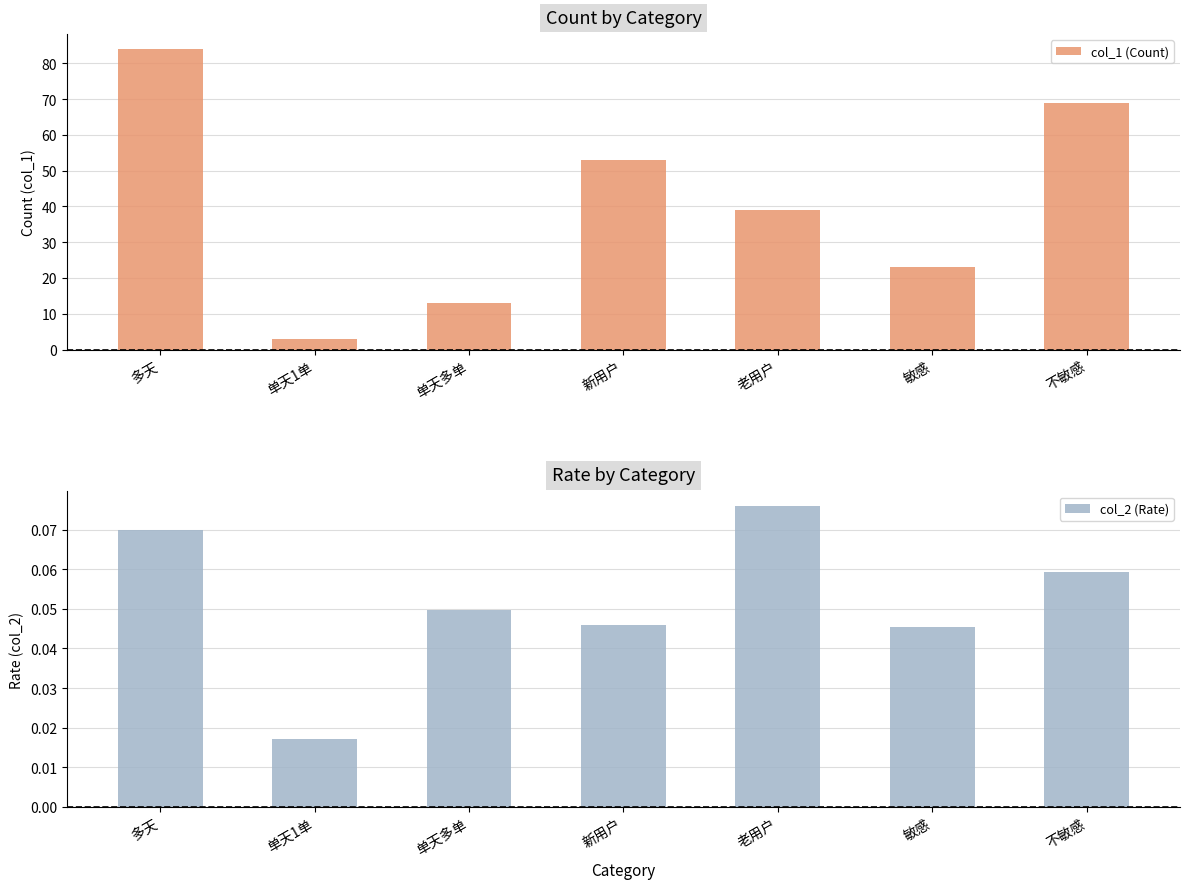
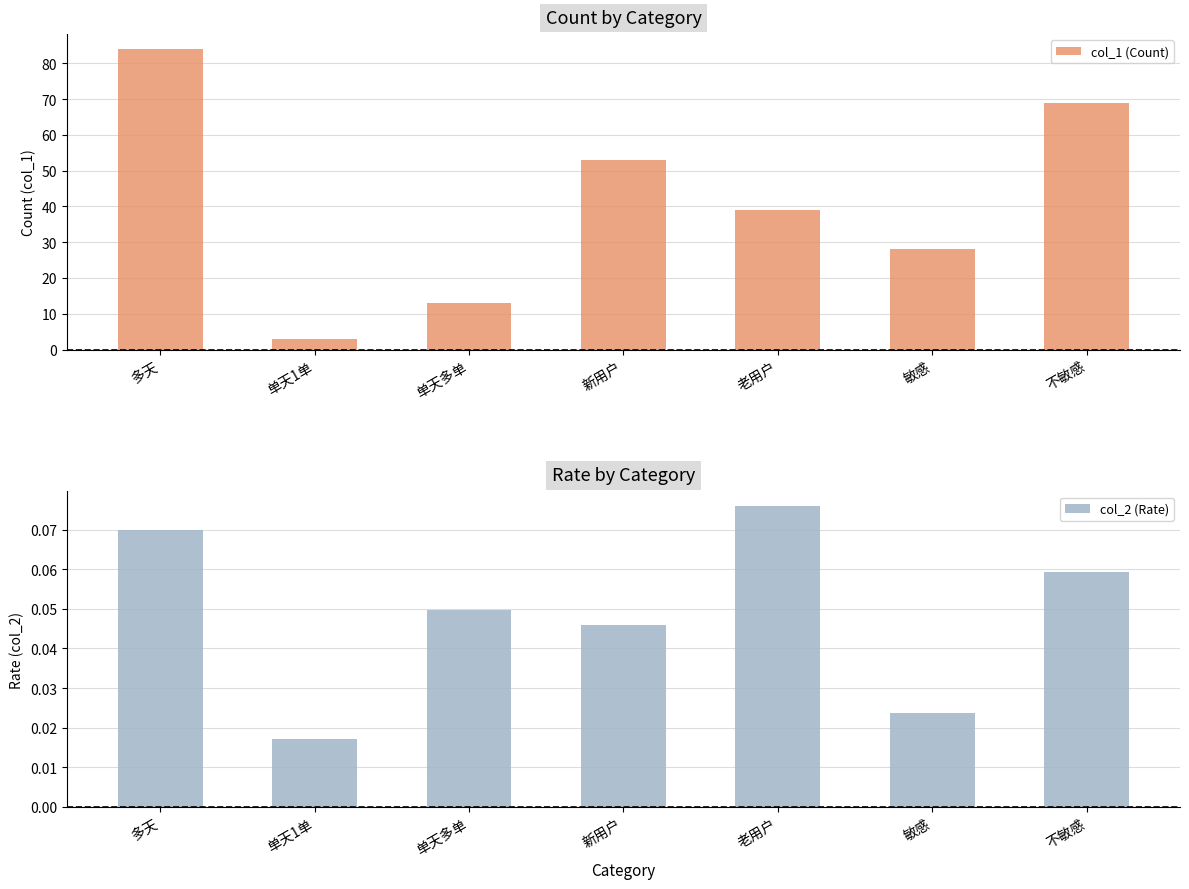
  {
    "Count by Category": {
      "多天": 84,
      "单天1单": 3,
      "单天多单": 13,
      "新用户": 53,
      "老用户": 39,
-     "敏感": 23,
+     "敏感": 28,
      "不敏感": 69
    },
    "Rate by Category": {
      "多天": 0.070,
      "单天1单": 0.017,
      "单天多单": 0.050,
      "新用户": 0.046,
      "老用户": 0.076,
-     "敏感": 0.045,
+     "敏感": 0.024,
      "不敏感": 0.059
    }
  }
